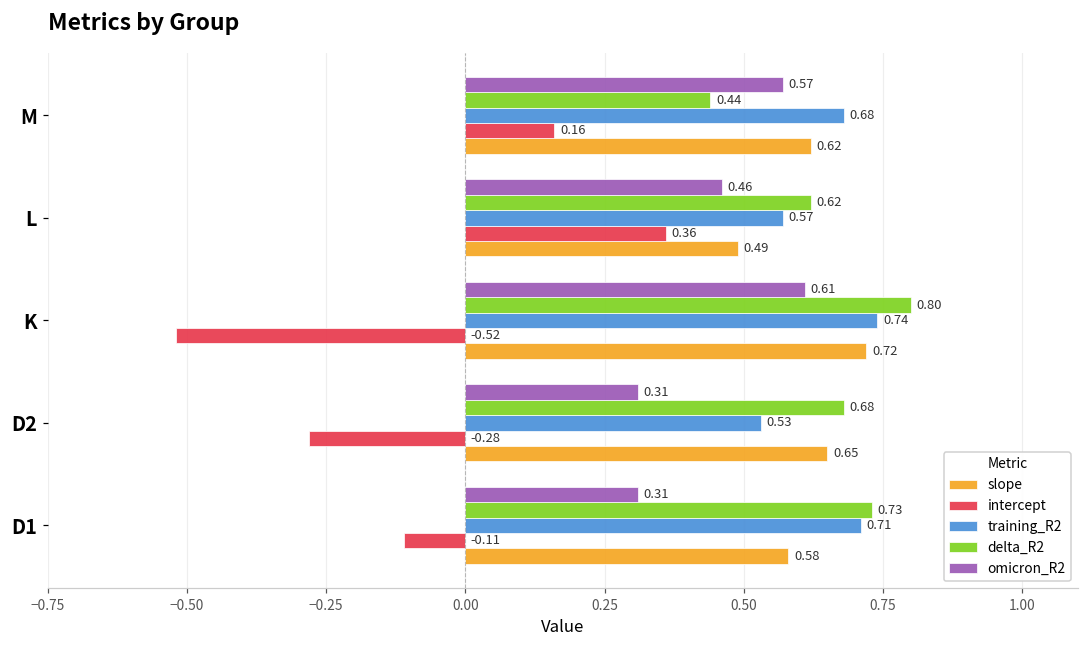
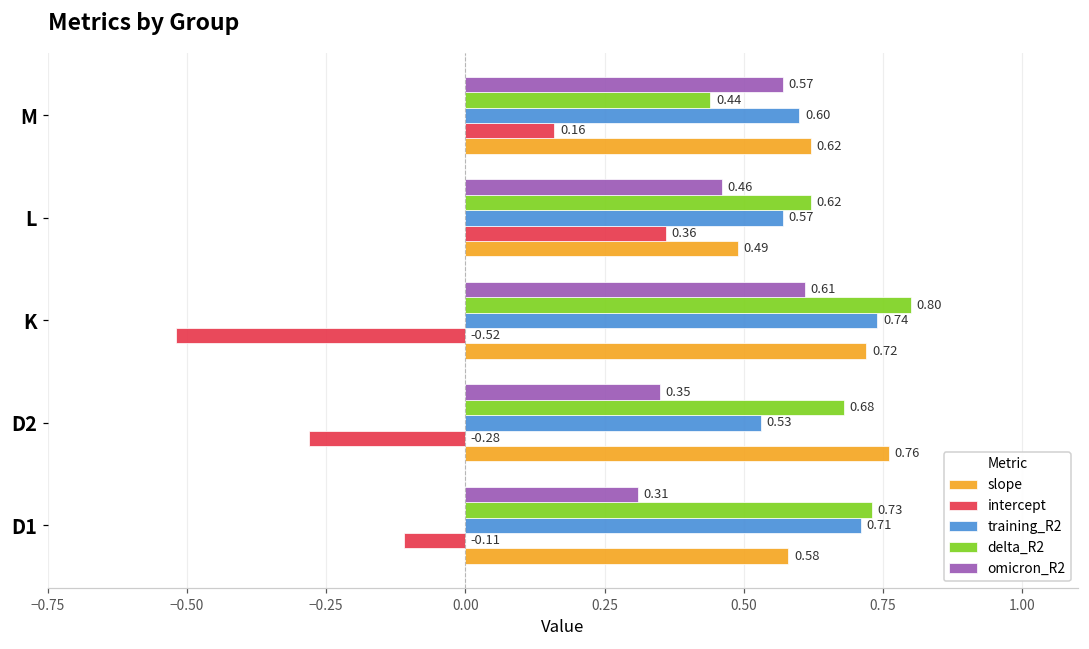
  {
    "slope": {
      "M": 0.62,
      "L": 0.49,
      "K": 0.72,
-     "D2": 0.65,
+     "D2": 0.76,
      "D1": 0.58
    },
    "intercept": {
      "M": 0.16,
      "L": 0.36
    },
    "training_R2": {
-     "M": 0.68,
+     "M": 0.60,
      "L": 0.57,
      "K": 0.74,
      "D2": 0.53,
      "D1": 0.71
    },
    "delta_R2": {
      "M": 0.44,
      "L": 0.62,
      "K": 0.80,
      "D2": 0.68,
      "D1": 0.73
    },
    "omicron_R2": {
      "M": 0.57,
      "L": 0.46,
      "K": 0.61,
-     "D2": 0.31,
+     "D2": 0.35,
      "D1": 0.31
    }
  }
